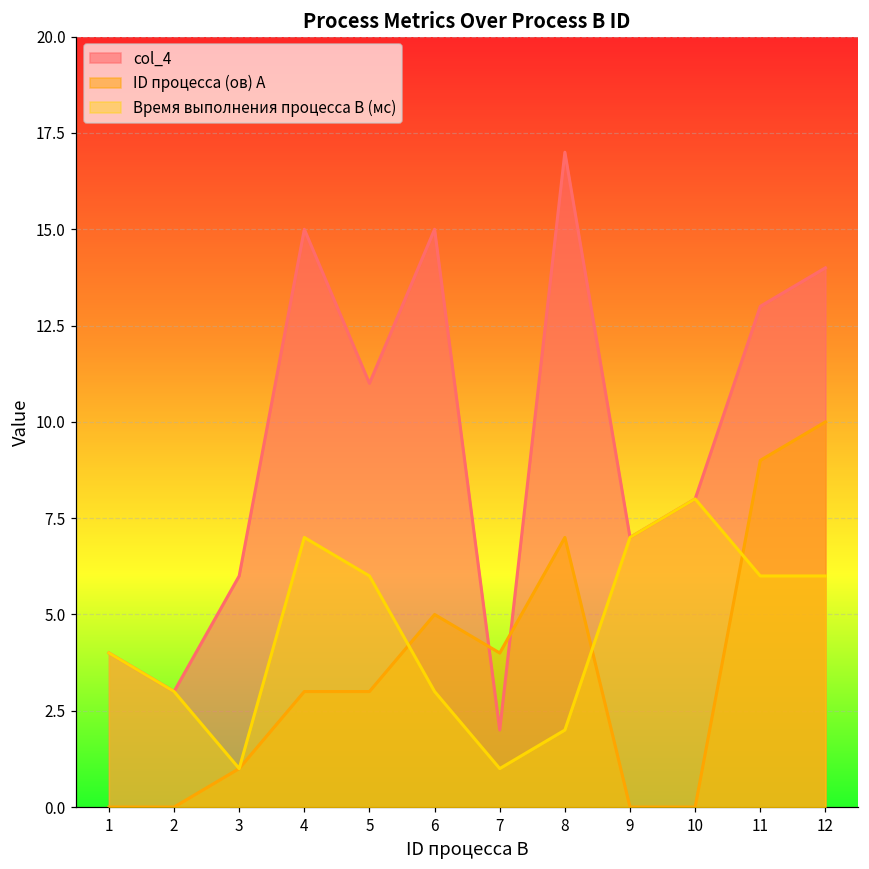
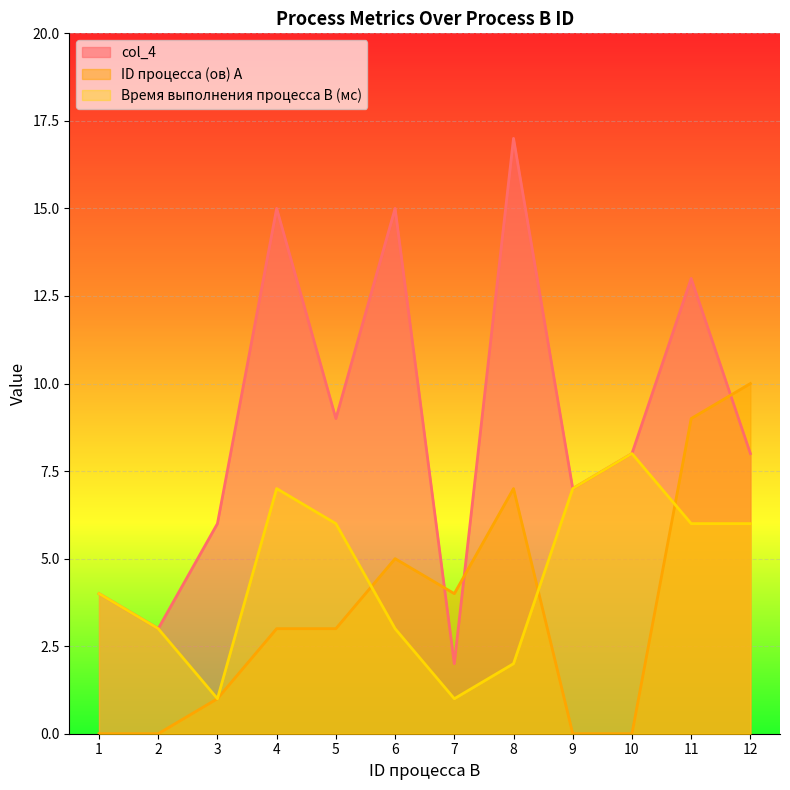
  {
    "col_4": {
      "3": 6,
      "4": 15,
-     "5": 11,
+     "5": 9,
      "6": 15,
      "7": 2,
      "8": 17,
      "11": 13,
-     "12": 14
+     "12": 8
    }
  }
